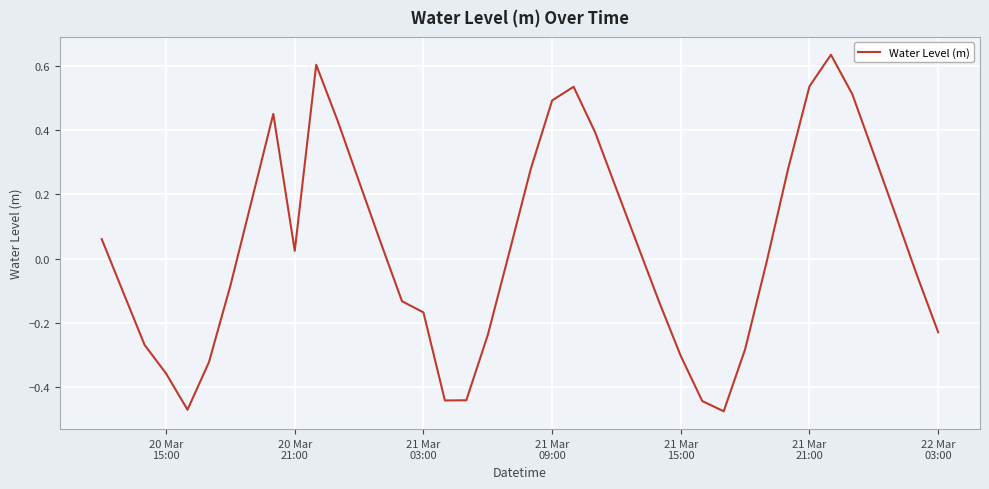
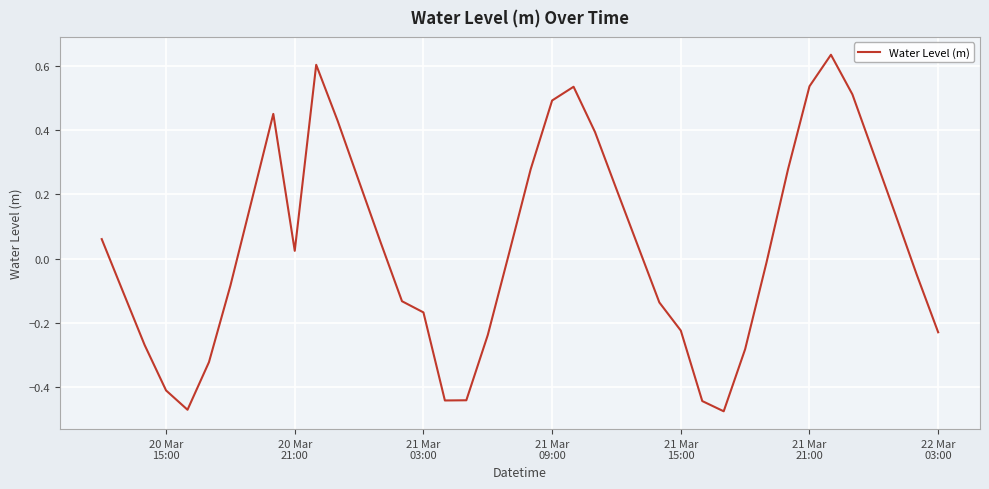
  {
-   "20 Mar 15:00": -0.36,
+   "20 Mar 15:00": -0.41,
    "20 Mar 21:00": 0.02,
    "21 Mar 03:00": -0.17,
    "21 Mar 09:00": 0.49,
-   "21 Mar 15:00": -0.30,
+   "21 Mar 15:00": -0.22,
    "21 Mar 21:00": 0.54,
    "22 Mar 03:00": -0.23
  }
